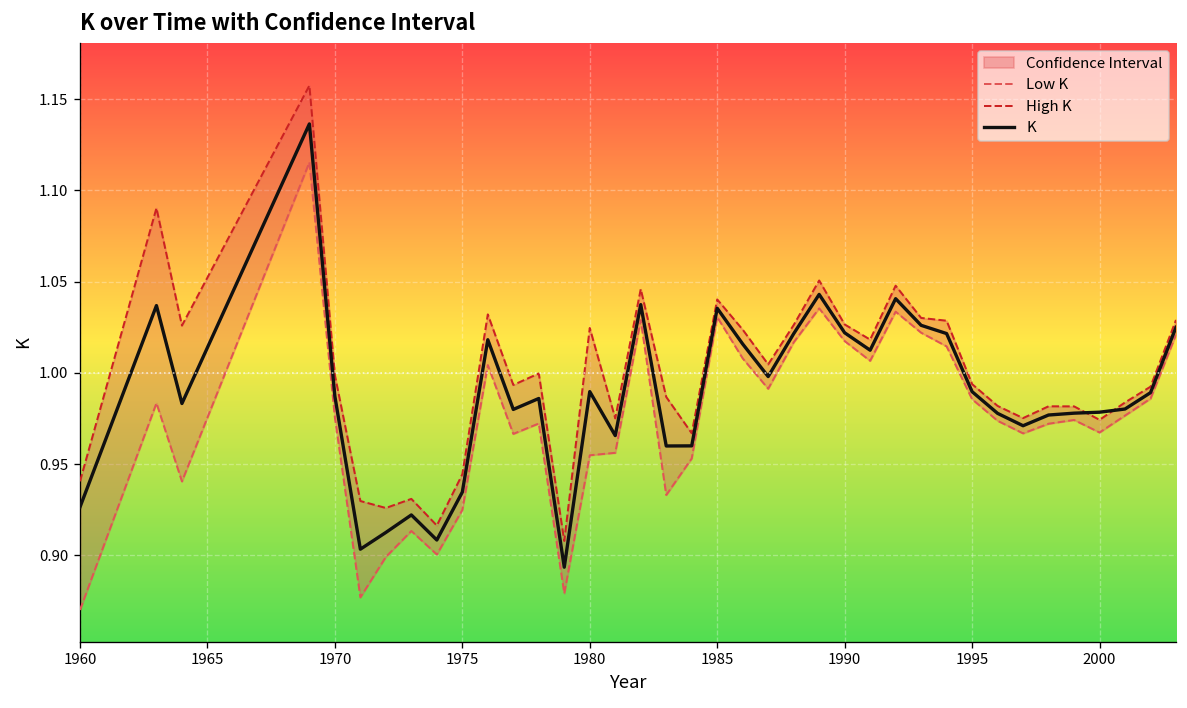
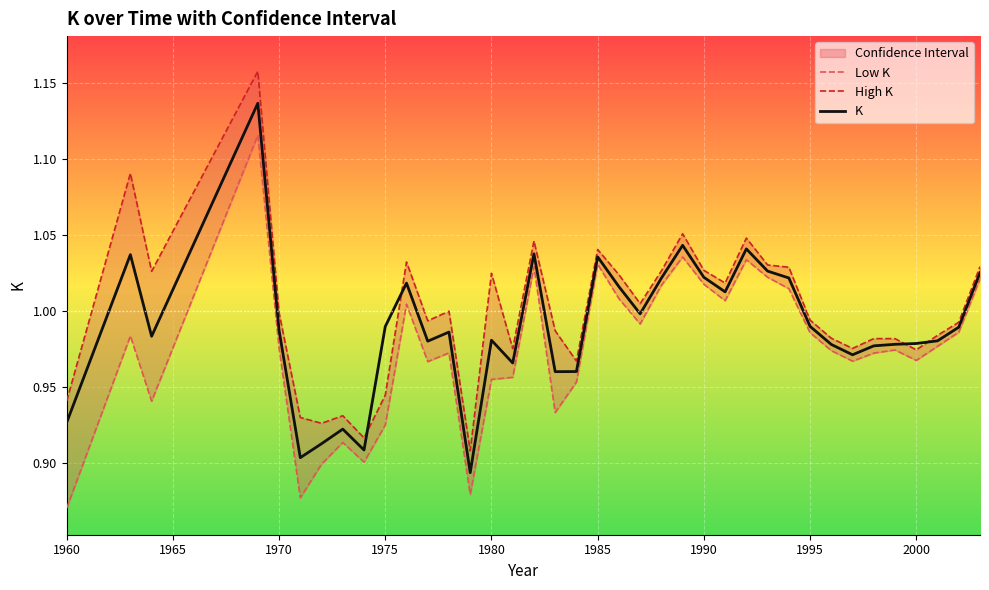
  {
    "K": {
      "1960": 0.926,
      "1970": 0.987,
-     "1975": 0.935,
-     "1980": 0.990,
+     "1975": 0.990,
+     "1980": 0.981,
      "1985": 1.035,
      "1990": 1.022,
      "1995": 0.990,
      "2000": 0.978
    }
  }
